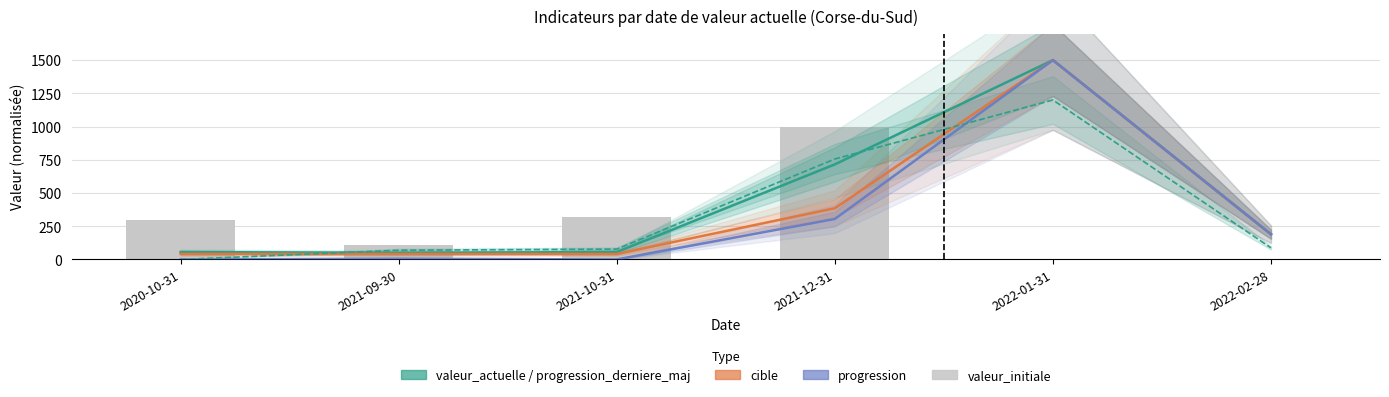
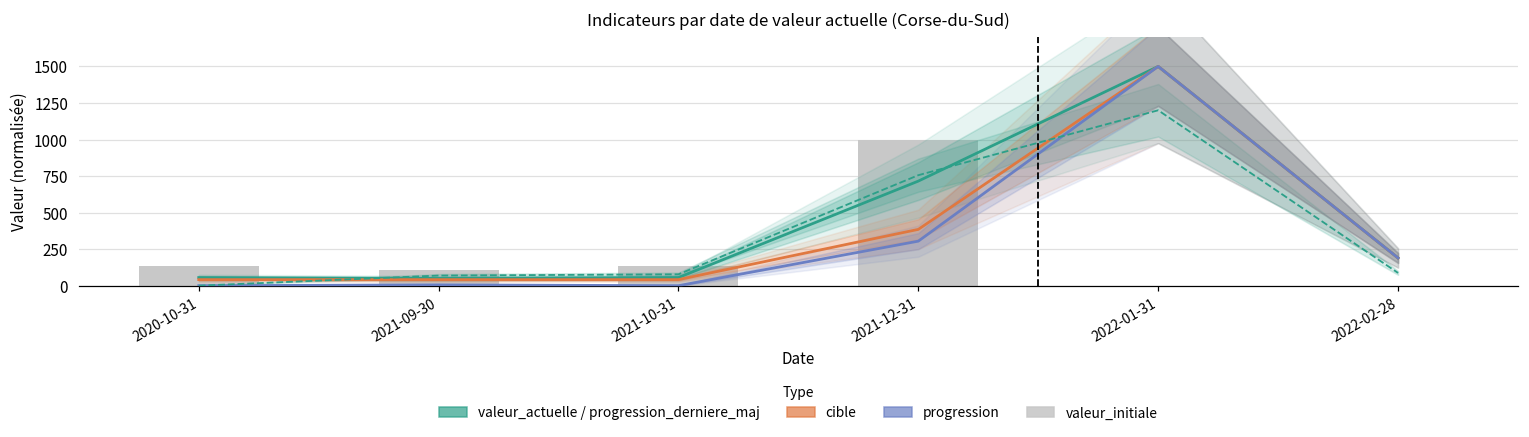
  {
    "valeur_initiale": {
-     "2020-10-31": 300,
+     "2020-10-31": 140,
      "2021-09-30": 110,
-     "2021-10-31": 320,
+     "2021-10-31": 140,
      "2021-12-31": 1000,
      "2022-01-31": 0,
      "2022-02-28": 0
    }
  }
